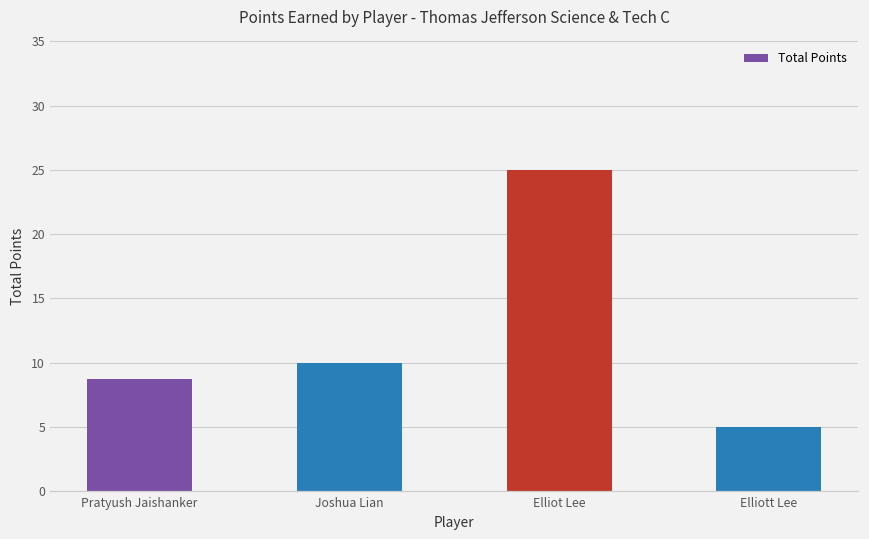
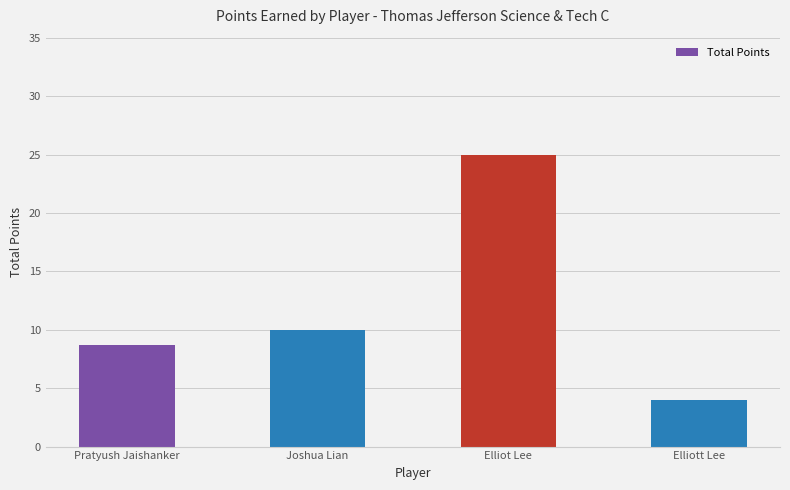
  {
    "Pratyush Jaishanker": 8.7,
    "Joshua Lian": 10,
    "Elliot Lee": 25,
-   "Elliott Lee": 5
+   "Elliott Lee": 4
  }
